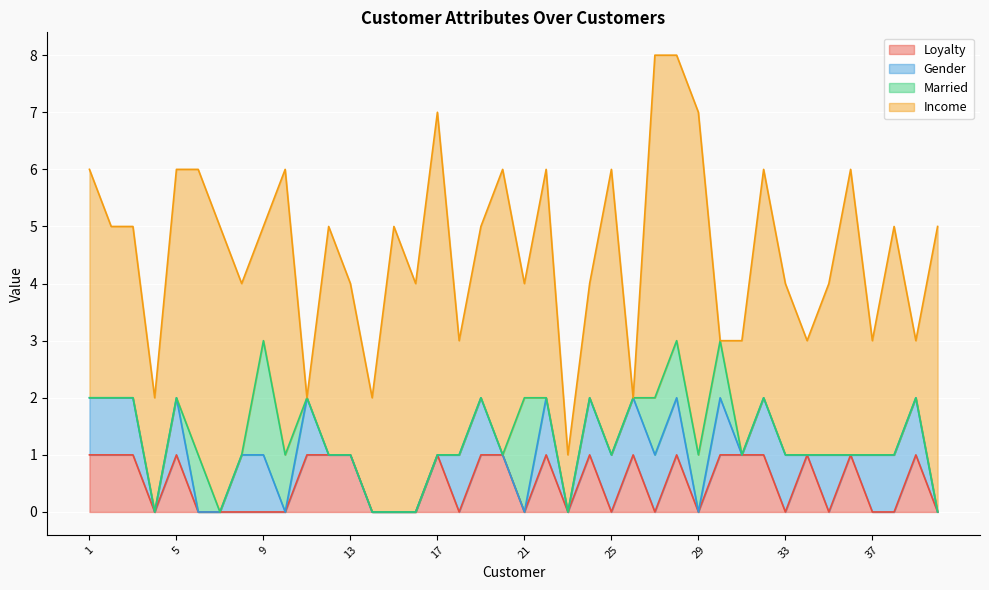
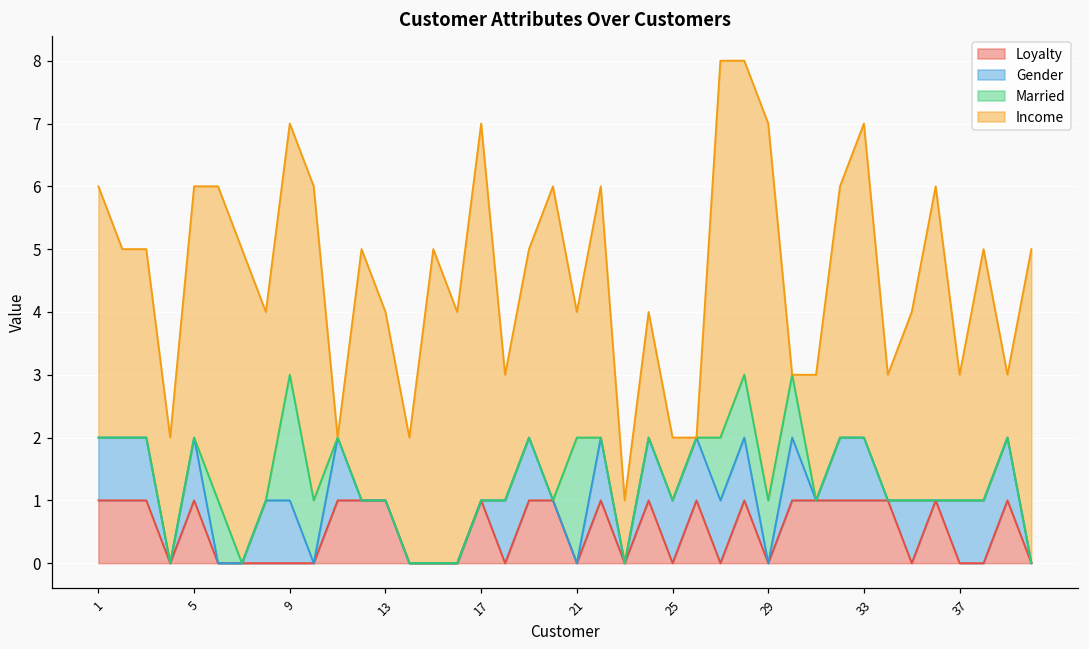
  {
    "Loyalty": {
      "1": 1,
      "5": 1,
      "9": 0,
      "25": 0,
-     "33": 0,
+     "33": 1,
      "37": 0
    },
    "Gender": {
      "9": 1
    },
    "Married": {
      "9": 3,
      "21": 2,
      "29": 1
    },
    "Income": {
      "1": 4,
      "5": 4,
-     "9": 2,
+     "9": 4,
      "13": 3,
      "17": 6,
      "21": 2,
-     "25": 5,
+     "25": 1,
      "29": 6,
-     "33": 3,
+     "33": 5,
      "37": 2
    }
  }
